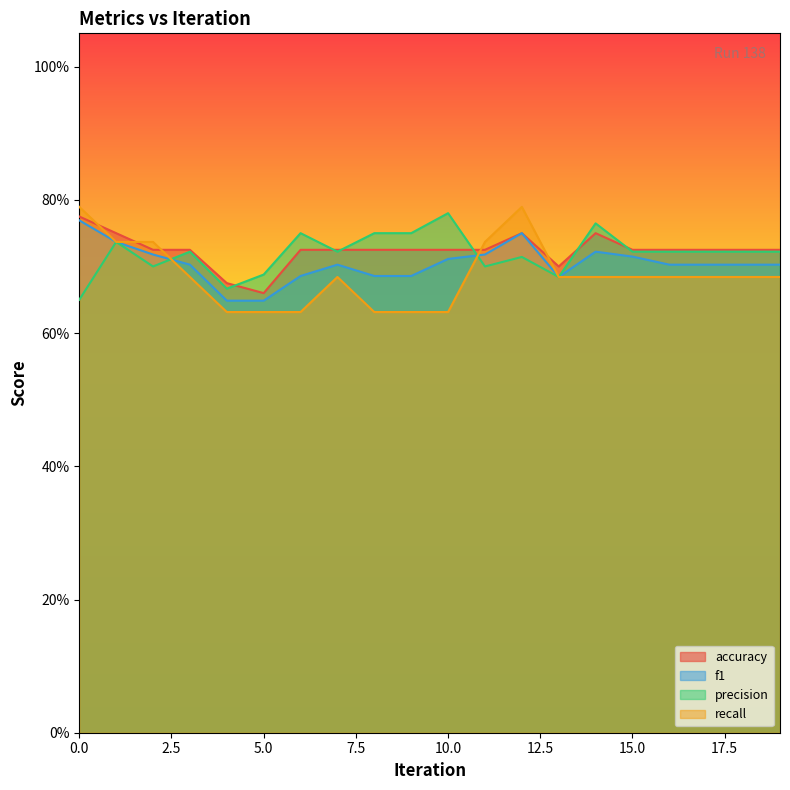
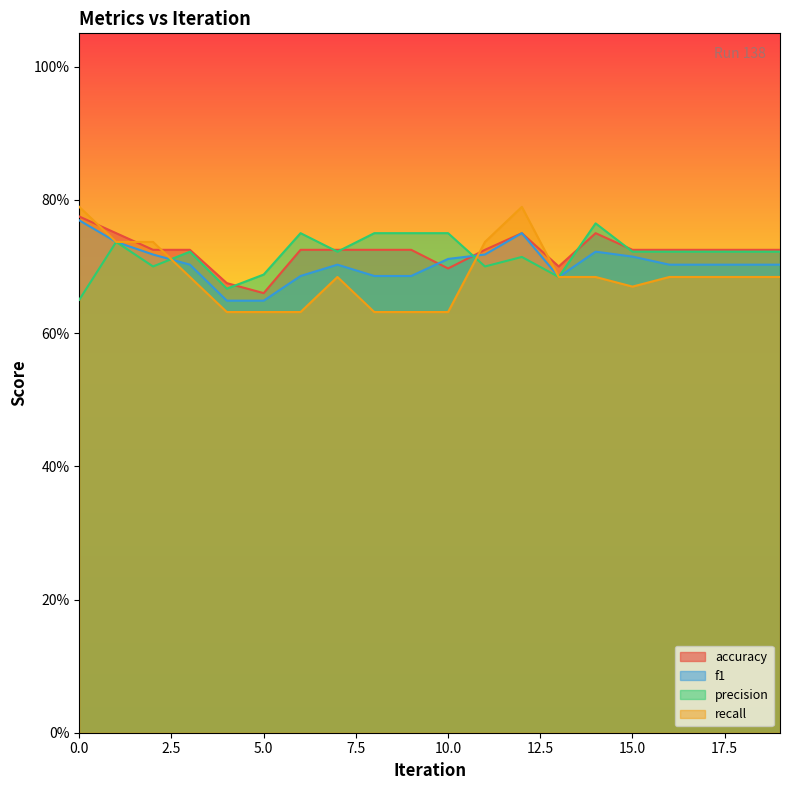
  {
    "accuracy": {
      "0.0": "78%",
      "5.0": "66%",
-     "10.0": "73%"
+     "10.0": "70%"
    },
    "f1": {
      "0.0": "77%",
      "5.0": "65%",
      "10.0": "71%",
      "15.0": "71%"
    },
    "precision": {
      "0.0": "65%",
      "5.0": "69%",
-     "10.0": "78%"
+     "10.0": "75%"
    },
    "recall": {
      "0.0": "79%",
      "5.0": "63%",
      "10.0": "63%",
-     "15.0": "68%"
+     "15.0": "67%"
    }
  }
